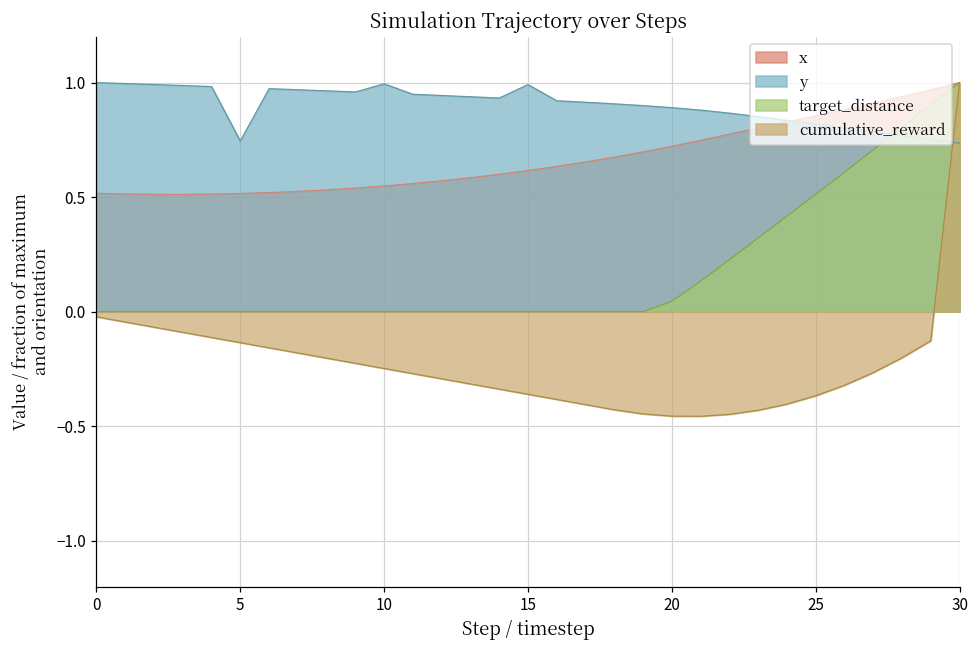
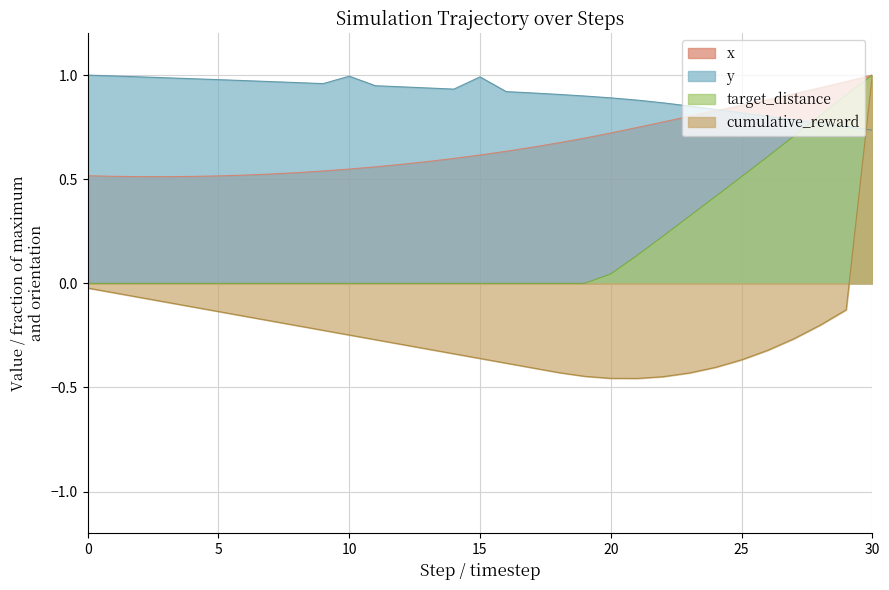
  {
    "y": {
      "0": 1.00,
-     "5": 0.74,
+     "5": 0.98,
      "10": 0.99,
      "15": 0.99,
      "20": 0.89,
      "30": 0.74
    }
  }
